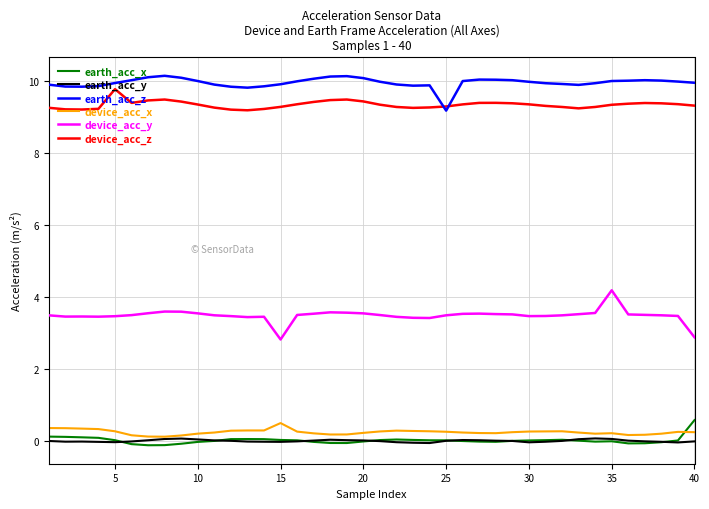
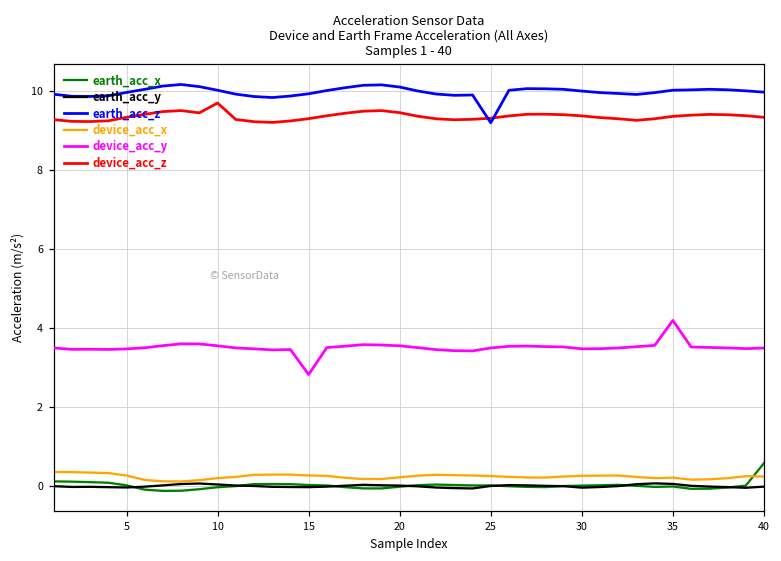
  {
    "earth_acc_x": {
      "40": 0.6
    },
    "earth_acc_y": {
      "40": 0.0
    },
    "earth_acc_z": {
      "5": 10.0,
      "10": 10.0,
      "15": 9.9,
      "20": 10.1,
      "25": 9.2,
      "30": 10.0,
      "35": 10.0,
      "40": 10.0
    },
    "device_acc_x": {
      "5": 0.3,
      "10": 0.2,
-     "15": 0.5,
+     "15": 0.3,
      "20": 0.2,
      "25": 0.3,
      "30": 0.3,
      "35": 0.2,
      "40": 0.2
    },
    "device_acc_y": {
      "5": 3.5,
      "10": 3.5,
      "15": 2.8,
      "20": 3.5,
      "25": 3.5,
      "30": 3.5,
      "35": 4.2,
-     "40": 2.9
+     "40": 3.5
    },
    "device_acc_z": {
-     "5": 9.8,
-     "10": 9.4,
+     "5": 9.3,
+     "10": 9.7,
      "15": 9.3,
      "20": 9.4,
      "25": 9.3,
      "30": 9.4,
      "35": 9.3,
      "40": 9.3
    }
  }
